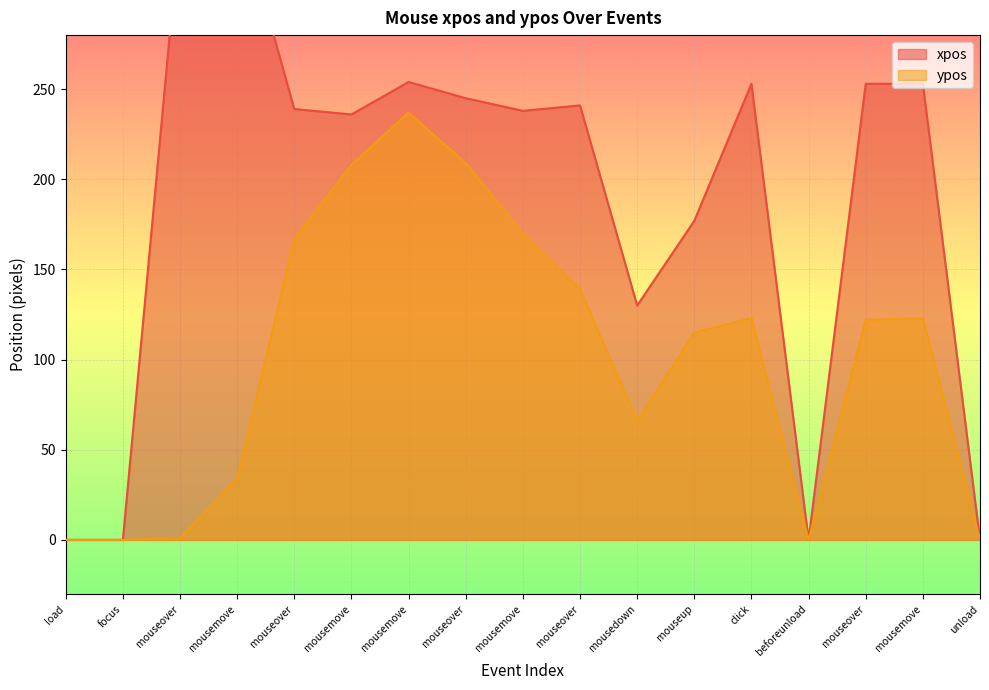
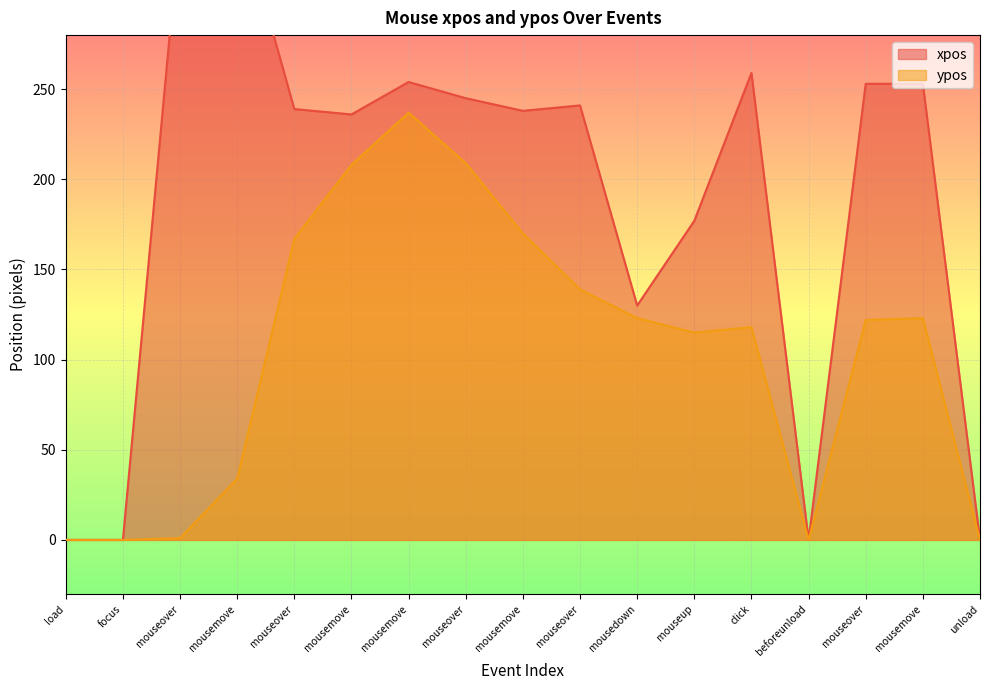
  {
    "xpos": {
      "mousedown": 130,
      "mouseup": 177,
-     "click": 253
+     "click": 259
    },
    "ypos": {
-     "mousedown": 66,
+     "mousedown": 123,
      "mouseup": 115,
-     "click": 123
+     "click": 118
    }
  }
